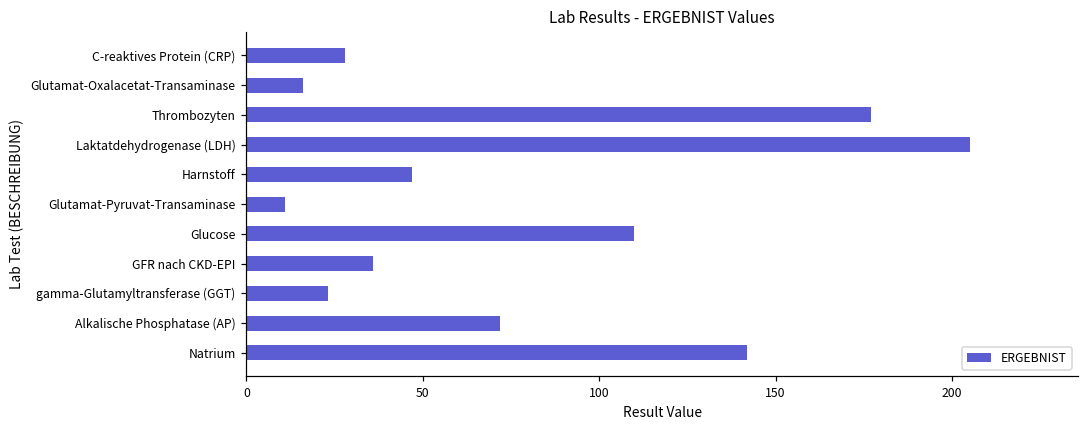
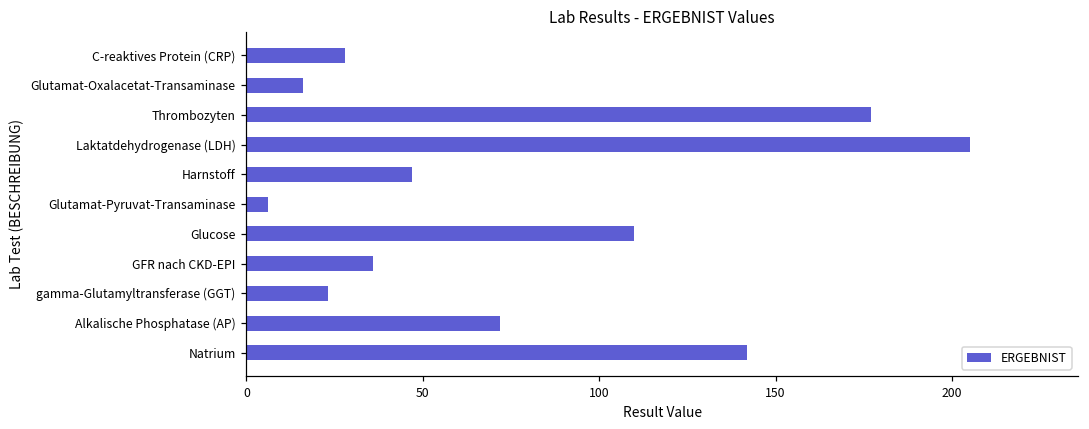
  {
    "C-reaktives Protein (CRP)": 28,
    "Glutamat-Oxalacetat-Transaminase": 16,
    "Thrombozyten": 177,
    "Laktatdehydrogenase (LDH)": 205,
    "Harnstoff": 47,
-   "Glutamat-Pyruvat-Transaminase": 11,
+   "Glutamat-Pyruvat-Transaminase": 6,
    "Glucose": 110,
    "GFR nach CKD-EPI": 36,
    "gamma-Glutamyltransferase (GGT)": 23,
    "Alkalische Phosphatase (AP)": 72,
    "Natrium": 142
  }
